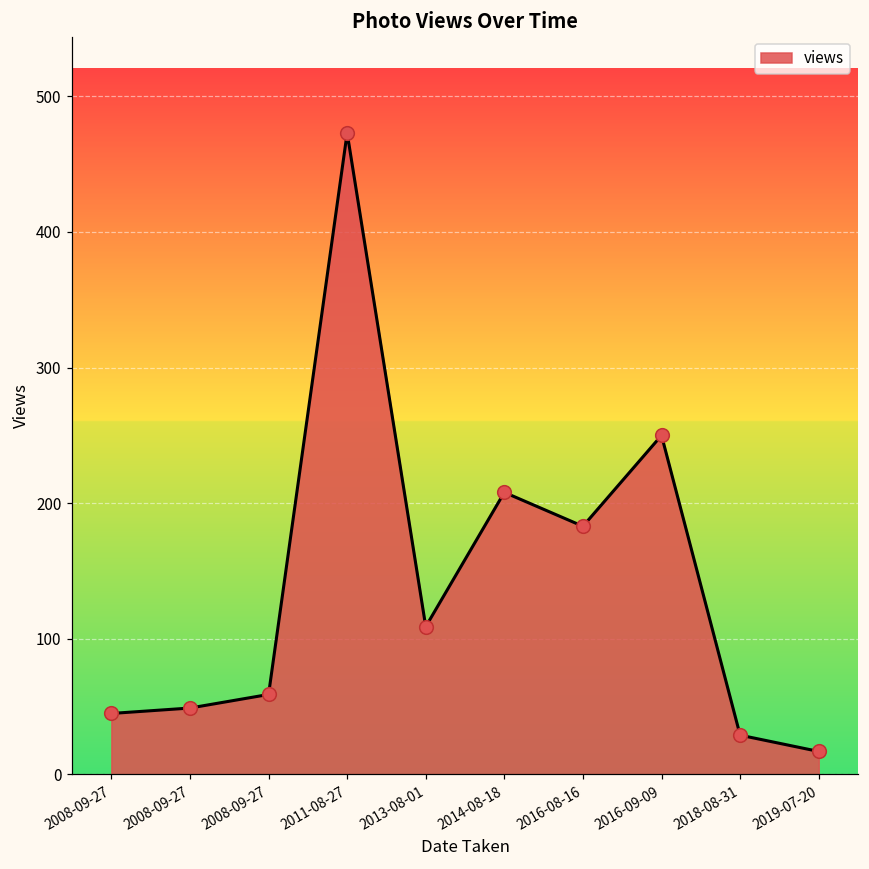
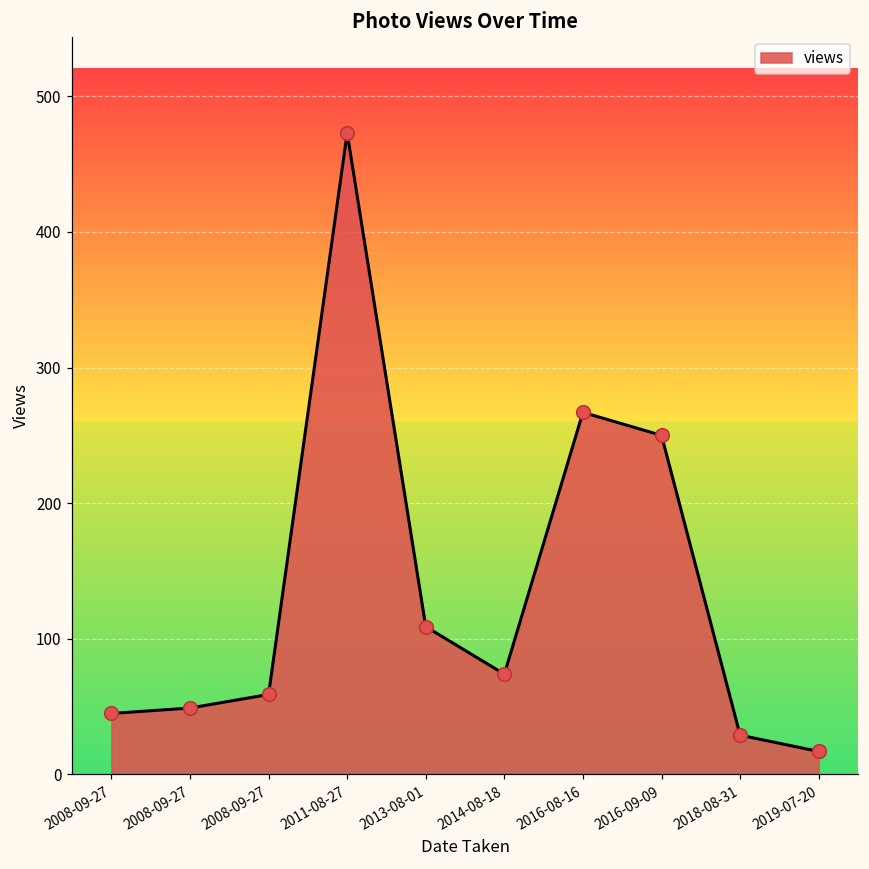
  {
    "2011-08-27": 473,
    "2013-08-01": 109,
-   "2014-08-18": 208,
-   "2016-08-16": 183,
+   "2014-08-18": 74,
+   "2016-08-16": 267,
    "2016-09-09": 250,
    "2018-08-31": 29,
    "2019-07-20": 17
  }
